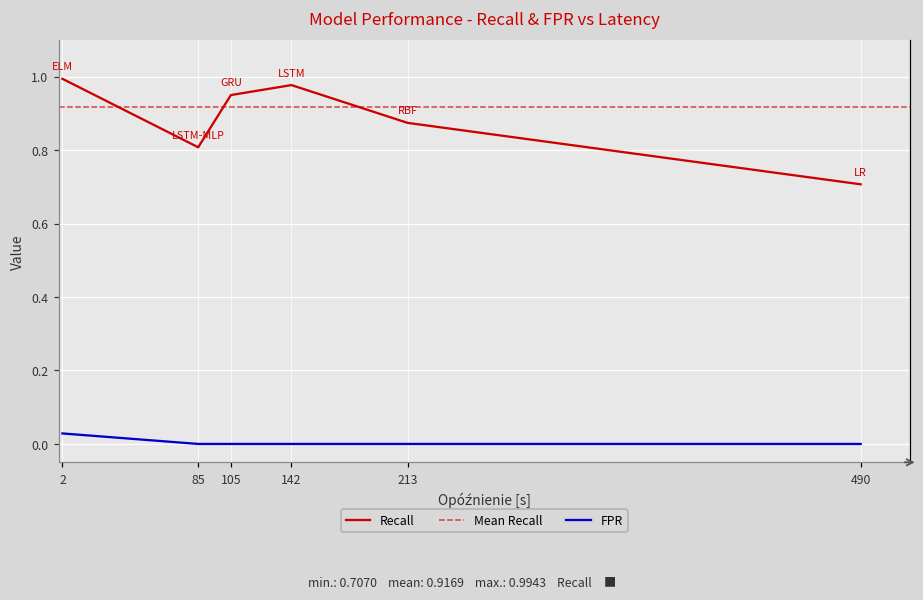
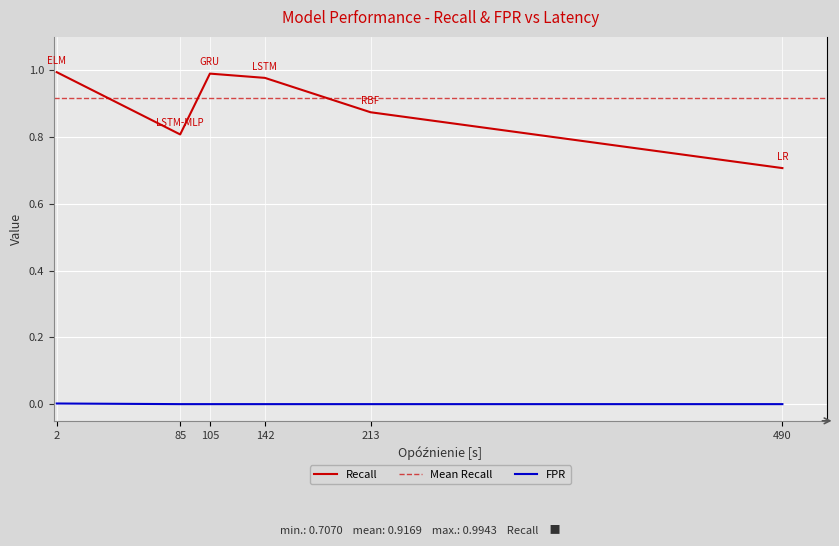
  {
    "Recall": {
      "2": 0.99,
      "85": 0.81,
-     "105": 0.95,
+     "105": 0.99,
      "142": 0.98,
      "213": 0.87,
      "490": 0.71
    },
    "FPR": {
-     "2": 0.03,
+     "2": 0.00,
      "85": 0.00,
      "105": 0.00,
      "142": 0.00,
      "213": 0.00,
      "490": 0.00
    }
  }
